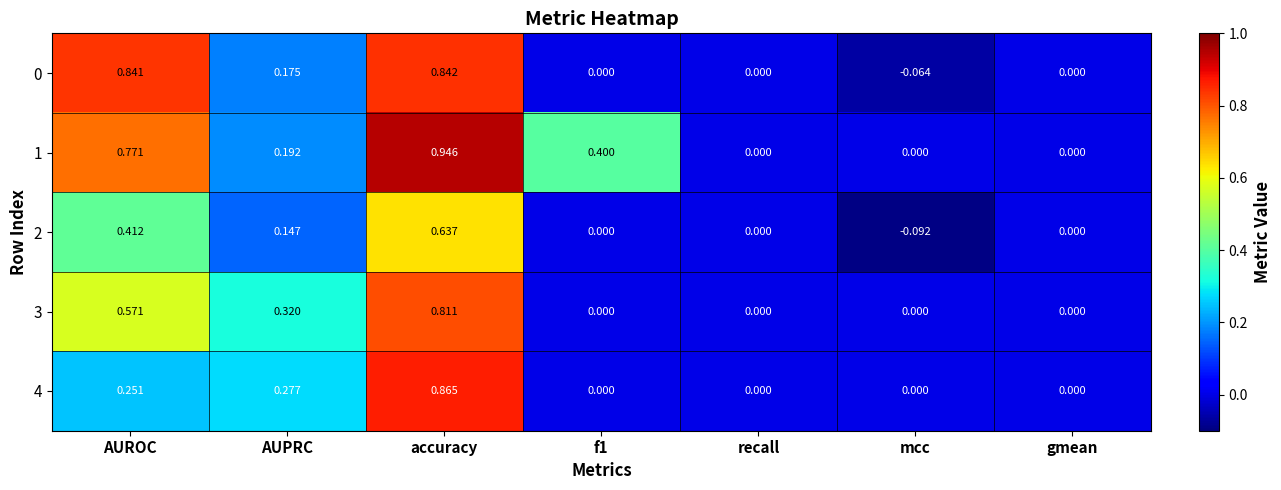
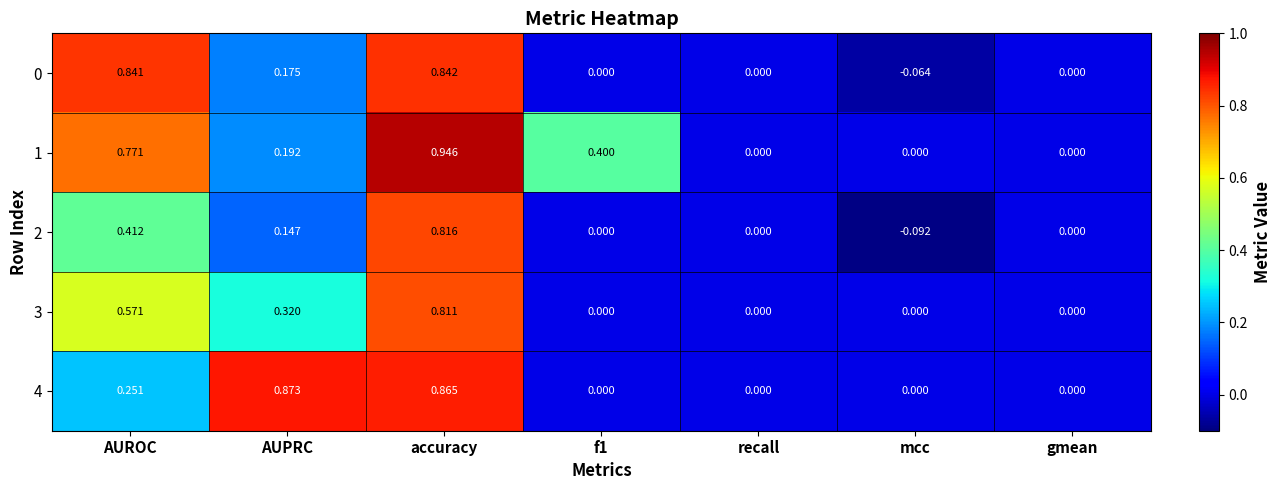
  {
    "0": {
      "AUROC": 0.841,
      "AUPRC": 0.175,
      "accuracy": 0.842,
      "f1": 0.000,
      "recall": 0.000,
      "mcc": -0.064,
      "gmean": 0.000
    },
    "1": {
      "AUROC": 0.771,
      "AUPRC": 0.192,
      "accuracy": 0.946,
      "f1": 0.400,
      "recall": 0.000,
      "mcc": 0.000,
      "gmean": 0.000
    },
    "2": {
      "AUROC": 0.412,
      "AUPRC": 0.147,
-     "accuracy": 0.637,
+     "accuracy": 0.816,
      "f1": 0.000,
      "recall": 0.000,
      "mcc": -0.092,
      "gmean": 0.000
    },
    "3": {
      "AUROC": 0.571,
      "AUPRC": 0.320,
      "accuracy": 0.811,
      "f1": 0.000,
      "recall": 0.000,
      "mcc": 0.000,
      "gmean": 0.000
    },
    "4": {
      "AUROC": 0.251,
-     "AUPRC": 0.277,
+     "AUPRC": 0.873,
      "accuracy": 0.865,
      "f1": 0.000,
      "recall": 0.000,
      "mcc": 0.000,
      "gmean": 0.000
    }
  }
